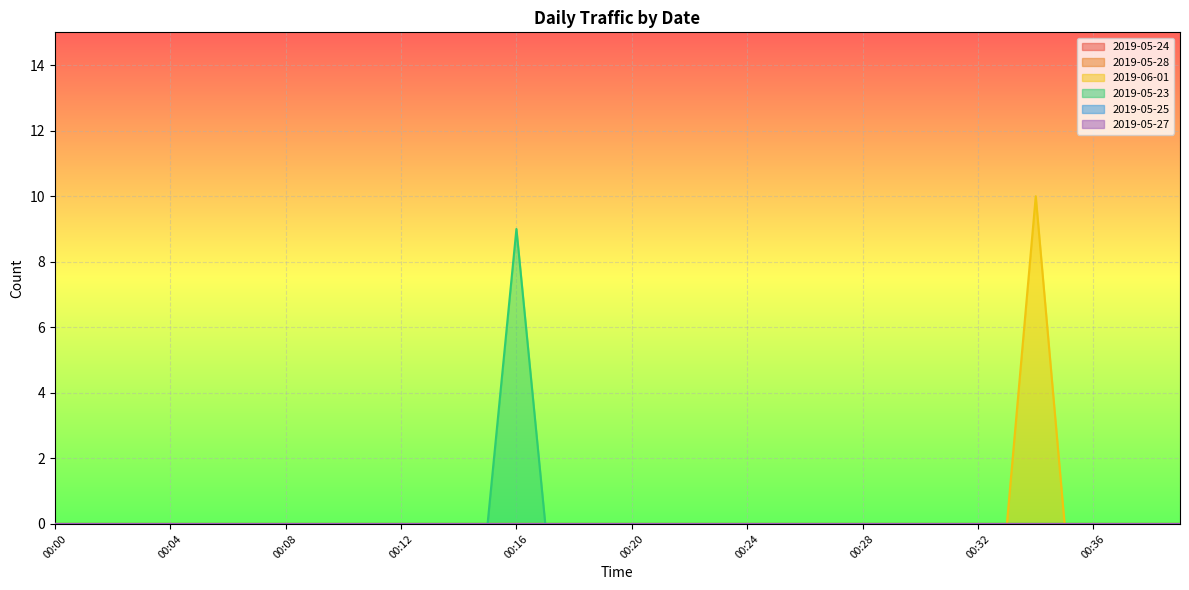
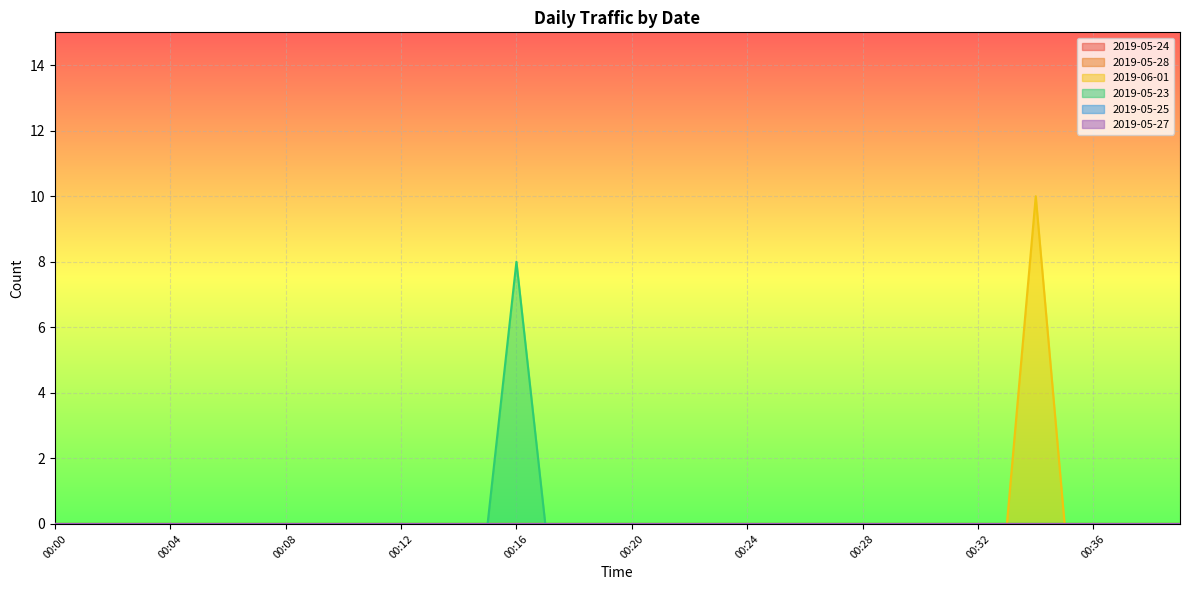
  {
    "2019-05-23": {
-     "00:16": 9
+     "00:16": 8
    }
  }
